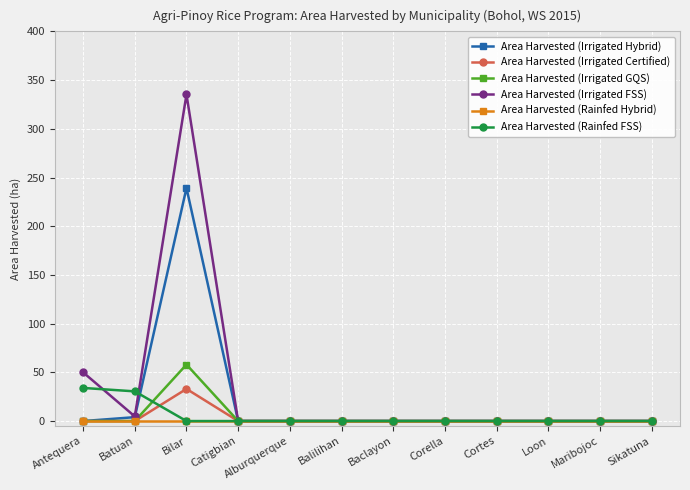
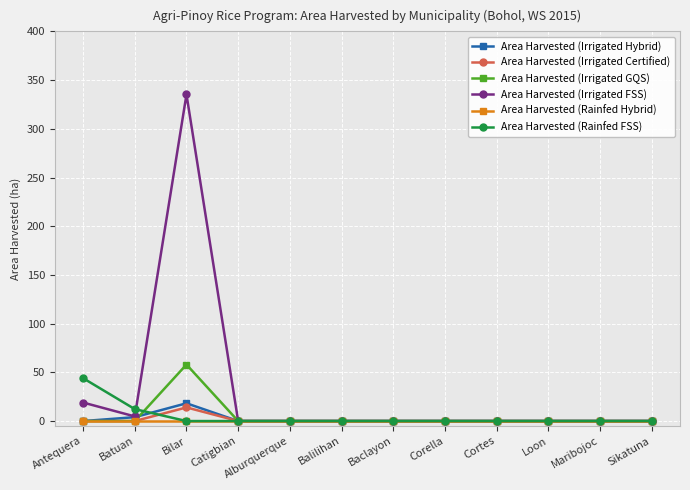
  {
    "Area Harvested (Irrigated Hybrid)": {
-     "Bilar": 240
+     "Bilar": 20
    },
    "Area Harvested (Irrigated Certified)": {
-     "Bilar": 30
+     "Bilar": 10
    },
    "Area Harvested (Irrigated GQS)": {
      "Bilar": 60
    },
    "Area Harvested (Irrigated FSS)": {
-     "Antequera": 50,
+     "Antequera": 20,
      "Bilar": 340
    },
    "Area Harvested (Rainfed FSS)": {
-     "Antequera": 30,
-     "Batuan": 30
+     "Antequera": 40,
+     "Batuan": 10
    }
  }
